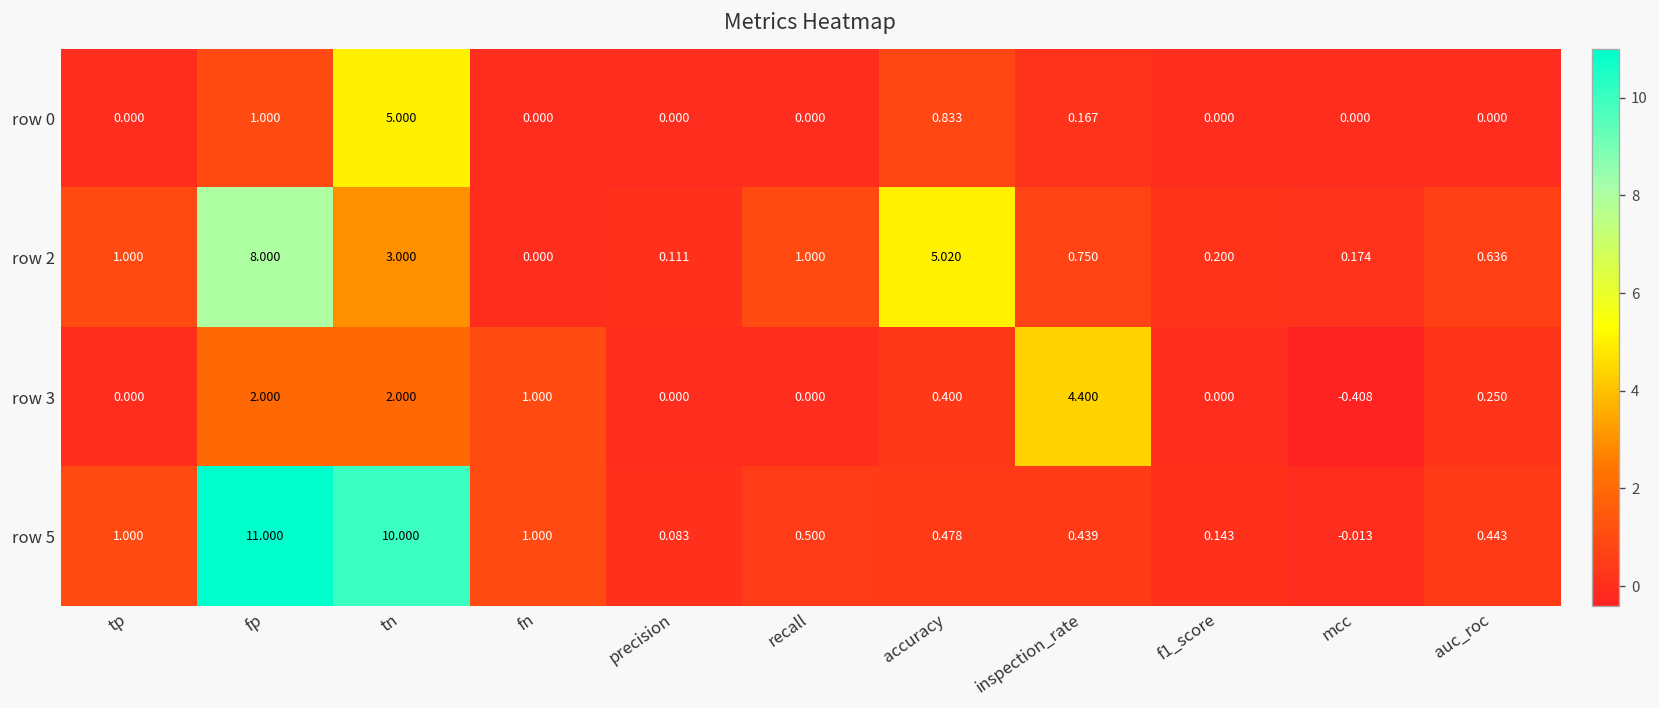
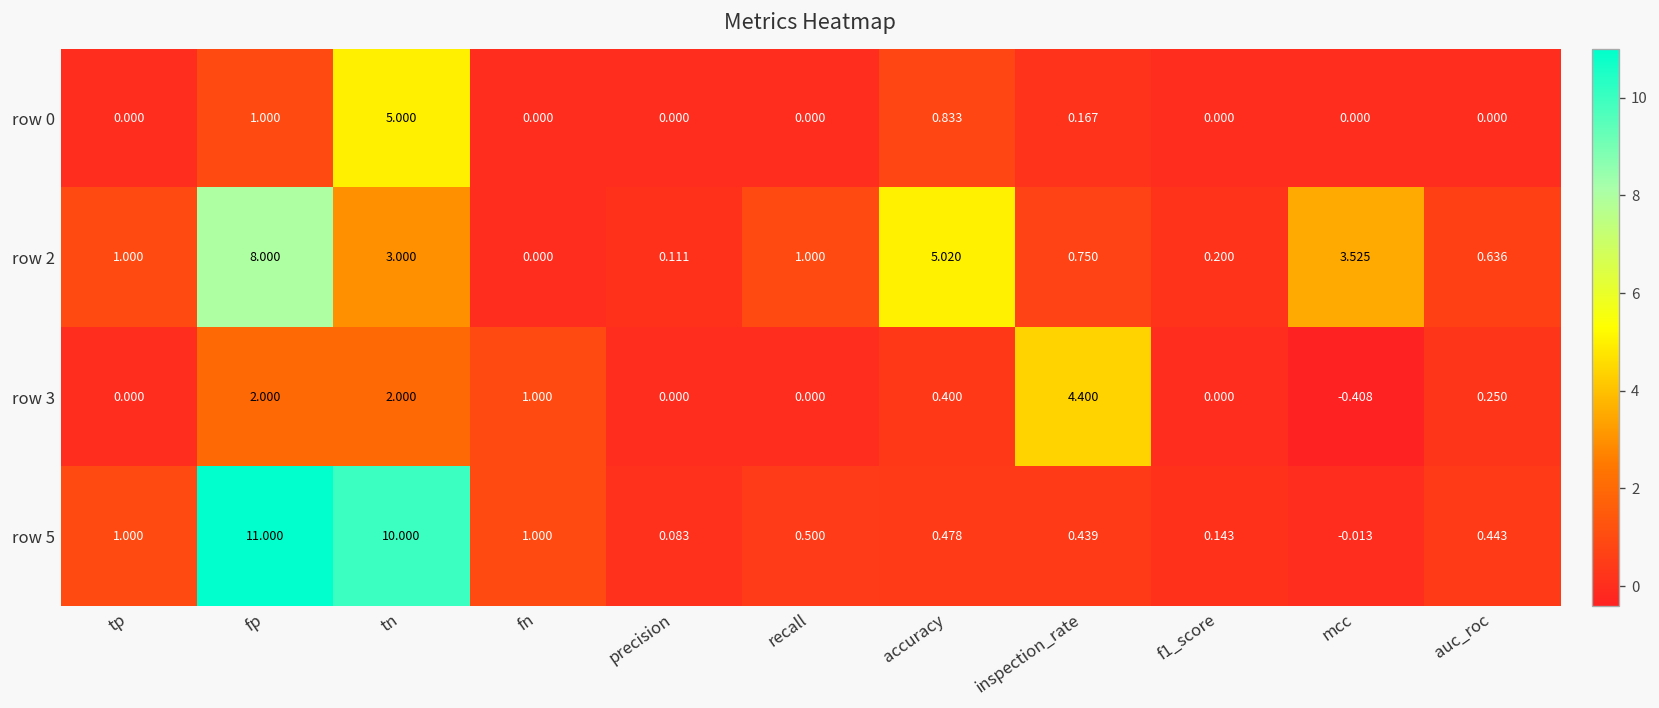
  {
    "row 0": {
      "tp": 0.000,
      "fp": 1.000,
      "tn": 5.000,
      "fn": 0.000,
      "precision": 0.000,
      "recall": 0.000,
      "accuracy": 0.833,
      "inspection_rate": 0.167,
      "f1_score": 0.000,
      "mcc": 0.000,
      "auc_roc": 0.000
    },
    "row 2": {
      "tp": 1.000,
      "fp": 8.000,
      "tn": 3.000,
      "fn": 0.000,
      "precision": 0.111,
      "recall": 1.000,
      "accuracy": 5.020,
      "inspection_rate": 0.750,
      "f1_score": 0.200,
-     "mcc": 0.174,
+     "mcc": 3.525,
      "auc_roc": 0.636
    },
    "row 3": {
      "tp": 0.000,
      "fp": 2.000,
      "tn": 2.000,
      "fn": 1.000,
      "precision": 0.000,
      "recall": 0.000,
      "accuracy": 0.400,
      "inspection_rate": 4.400,
      "f1_score": 0.000,
      "mcc": -0.408,
      "auc_roc": 0.250
    },
    "row 5": {
      "tp": 1.000,
      "fp": 11.000,
      "tn": 10.000,
      "fn": 1.000,
      "precision": 0.083,
      "recall": 0.500,
      "accuracy": 0.478,
      "inspection_rate": 0.439,
      "f1_score": 0.143,
      "mcc": -0.013,
      "auc_roc": 0.443
    }
  }
